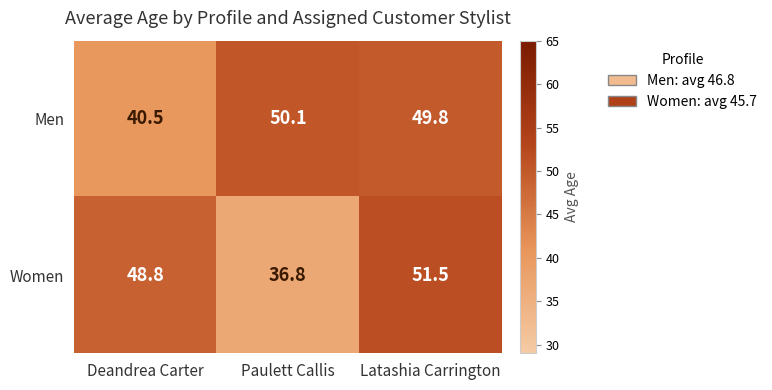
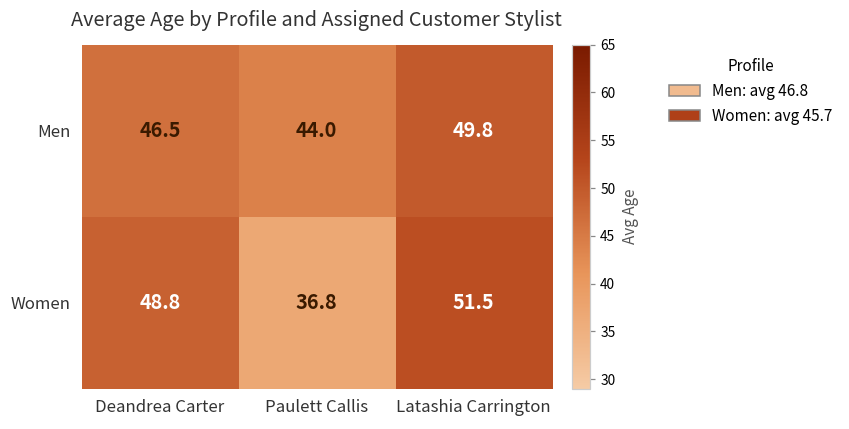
  {
    "Men": {
-     "Deandrea Carter": 40.5,
-     "Paulett Callis": 50.1,
+     "Deandrea Carter": 46.5,
+     "Paulett Callis": 44.0,
      "Latashia Carrington": 49.8
    },
    "Women": {
      "Deandrea Carter": 48.8,
      "Paulett Callis": 36.8,
      "Latashia Carrington": 51.5
    }
  }
